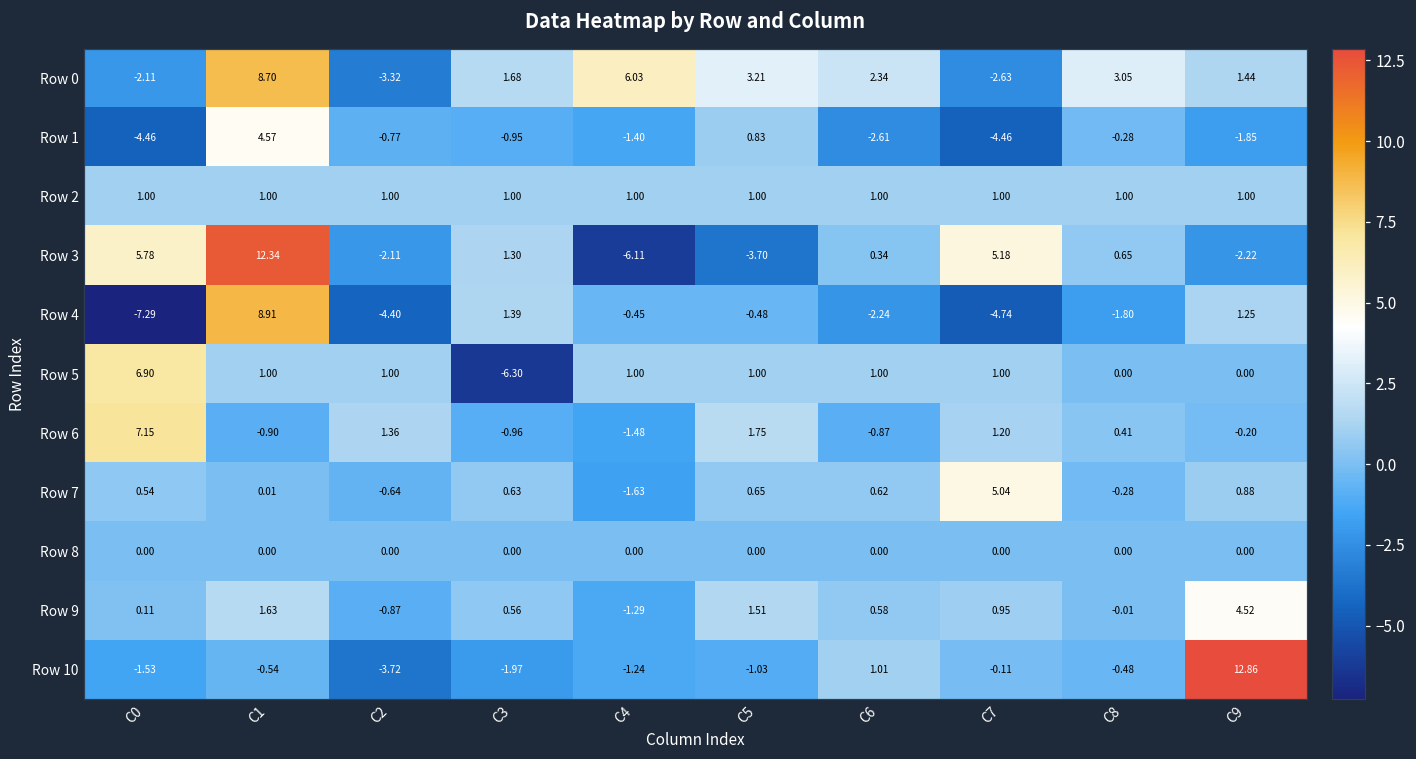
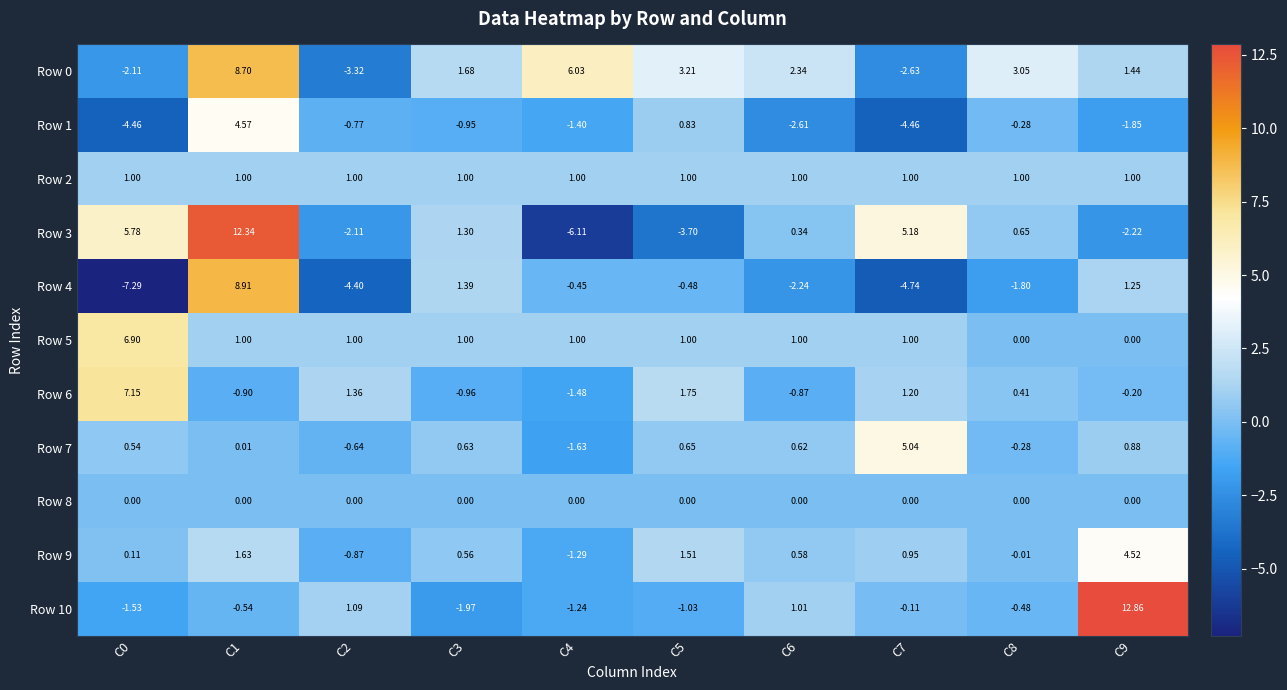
  {
    "Row 0": {
      "C0": -2.11,
      "C1": 8.70,
      "C2": -3.32,
      "C3": 1.68,
      "C4": 6.03,
      "C5": 3.21,
      "C6": 2.34,
      "C7": -2.63,
      "C8": 3.05,
      "C9": 1.44
    },
    "Row 1": {
      "C0": -4.46,
      "C1": 4.57,
      "C2": -0.77,
      "C3": -0.95,
      "C4": -1.40,
      "C5": 0.83,
      "C6": -2.61,
      "C7": -4.46,
      "C8": -0.28,
      "C9": -1.85
    },
    "Row 2": {
      "C0": 1.00,
      "C1": 1.00,
      "C2": 1.00,
      "C3": 1.00,
      "C4": 1.00,
      "C5": 1.00,
      "C6": 1.00,
      "C7": 1.00,
      "C8": 1.00,
      "C9": 1.00
    },
    "Row 3": {
      "C0": 5.78,
      "C1": 12.34,
      "C2": -2.11,
      "C3": 1.30,
      "C4": -6.11,
      "C5": -3.70,
      "C6": 0.34,
      "C7": 5.18,
      "C8": 0.65,
      "C9": -2.22
    },
    "Row 4": {
      "C0": -7.29,
      "C1": 8.91,
      "C2": -4.40,
      "C3": 1.39,
      "C4": -0.45,
      "C5": -0.48,
      "C6": -2.24,
      "C7": -4.74,
      "C8": -1.80,
      "C9": 1.25
    },
    "Row 5": {
      "C0": 6.90,
      "C1": 1.00,
      "C2": 1.00,
-     "C3": -6.30,
+     "C3": 1.00,
      "C4": 1.00,
      "C5": 1.00,
      "C6": 1.00,
      "C7": 1.00,
      "C8": 0.00,
      "C9": 0.00
    },
    "Row 6": {
      "C0": 7.15,
      "C1": -0.90,
      "C2": 1.36,
      "C3": -0.96,
      "C4": -1.48,
      "C5": 1.75,
      "C6": -0.87,
      "C7": 1.20,
      "C8": 0.41,
      "C9": -0.20
    },
    "Row 7": {
      "C0": 0.54,
      "C1": 0.01,
      "C2": -0.64,
      "C3": 0.63,
      "C4": -1.63,
      "C5": 0.65,
      "C6": 0.62,
      "C7": 5.04,
      "C8": -0.28,
      "C9": 0.88
    },
    "Row 8": {
      "C0": 0.00,
      "C1": 0.00,
      "C2": 0.00,
      "C3": 0.00,
      "C4": 0.00,
      "C5": 0.00,
      "C6": 0.00,
      "C7": 0.00,
      "C8": 0.00,
      "C9": 0.00
    },
    "Row 9": {
      "C0": 0.11,
      "C1": 1.63,
      "C2": -0.87,
      "C3": 0.56,
      "C4": -1.29,
      "C5": 1.51,
      "C6": 0.58,
      "C7": 0.95,
      "C8": -0.01,
      "C9": 4.52
    },
    "Row 10": {
      "C0": -1.53,
      "C1": -0.54,
-     "C2": -3.72,
+     "C2": 1.09,
      "C3": -1.97,
      "C4": -1.24,
      "C5": -1.03,
      "C6": 1.01,
      "C7": -0.11,
      "C8": -0.48,
      "C9": 12.86
    }
  }
